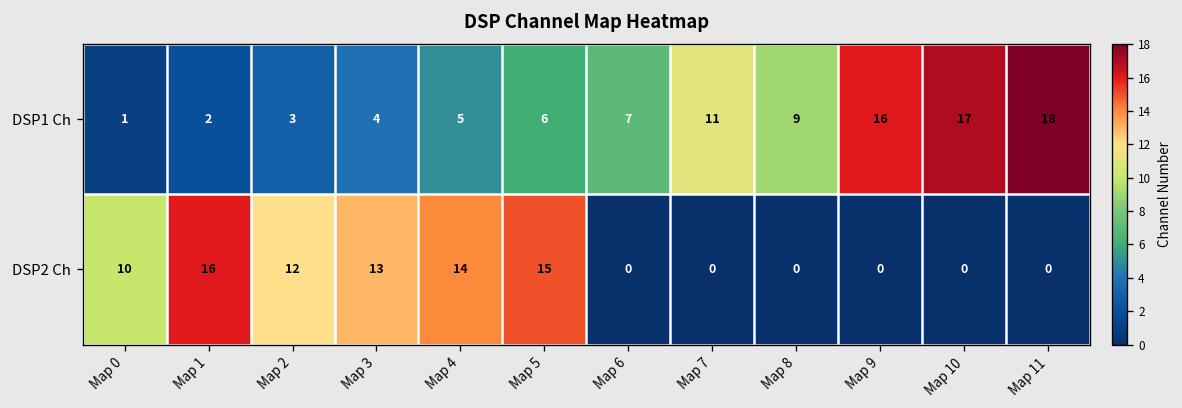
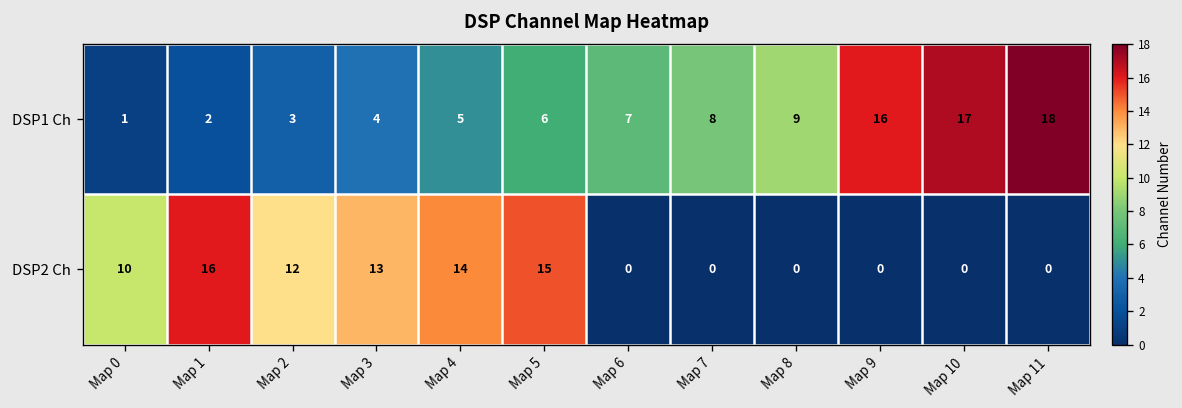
  {
    "DSP1 Ch": {
      "Map 0": 1,
      "Map 1": 2,
      "Map 2": 3,
      "Map 3": 4,
      "Map 4": 5,
      "Map 5": 6,
      "Map 6": 7,
-     "Map 7": 11,
+     "Map 7": 8,
      "Map 8": 9,
      "Map 9": 16,
      "Map 10": 17,
      "Map 11": 18
    },
    "DSP2 Ch": {
      "Map 0": 10,
      "Map 1": 16,
      "Map 2": 12,
      "Map 3": 13,
      "Map 4": 14,
      "Map 5": 15,
      "Map 6": 0,
      "Map 7": 0,
      "Map 8": 0,
      "Map 9": 0,
      "Map 10": 0,
      "Map 11": 0
    }
  }
